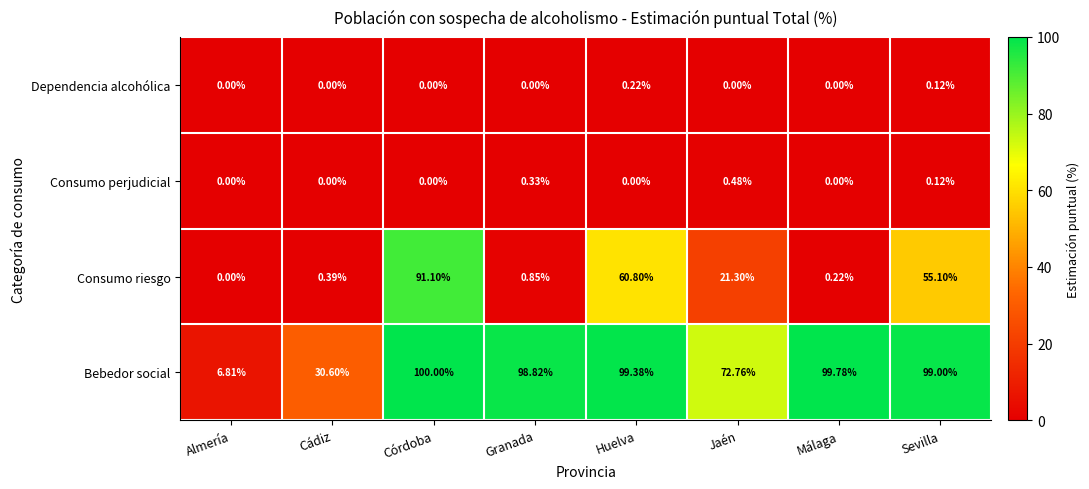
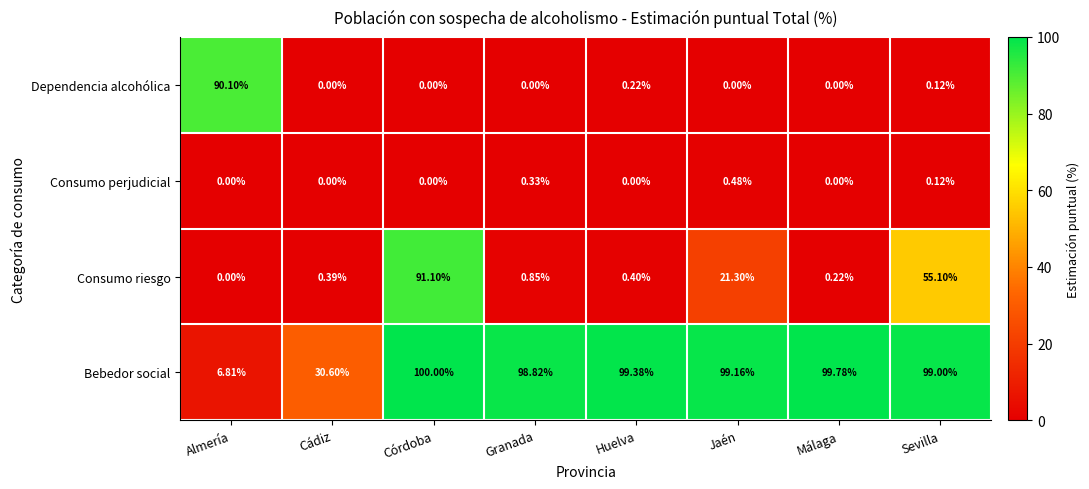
  {
    "Dependencia alcohólica": {
-     "Almería": "0.00%",
+     "Almería": "90.10%",
      "Cádiz": "0.00%",
      "Córdoba": "0.00%",
      "Granada": "0.00%",
      "Huelva": "0.22%",
      "Jaén": "0.00%",
      "Málaga": "0.00%",
      "Sevilla": "0.12%"
    },
    "Consumo perjudicial": {
      "Almería": "0.00%",
      "Cádiz": "0.00%",
      "Córdoba": "0.00%",
      "Granada": "0.33%",
      "Huelva": "0.00%",
      "Jaén": "0.48%",
      "Málaga": "0.00%",
      "Sevilla": "0.12%"
    },
    "Consumo riesgo": {
      "Almería": "0.00%",
      "Cádiz": "0.39%",
      "Córdoba": "91.10%",
      "Granada": "0.85%",
-     "Huelva": "60.80%",
+     "Huelva": "0.40%",
      "Jaén": "21.30%",
      "Málaga": "0.22%",
      "Sevilla": "55.10%"
    },
    "Bebedor social": {
      "Almería": "6.81%",
      "Cádiz": "30.60%",
      "Córdoba": "100.00%",
      "Granada": "98.82%",
      "Huelva": "99.38%",
-     "Jaén": "72.76%",
+     "Jaén": "99.16%",
      "Málaga": "99.78%",
      "Sevilla": "99.00%"
    }
  }
